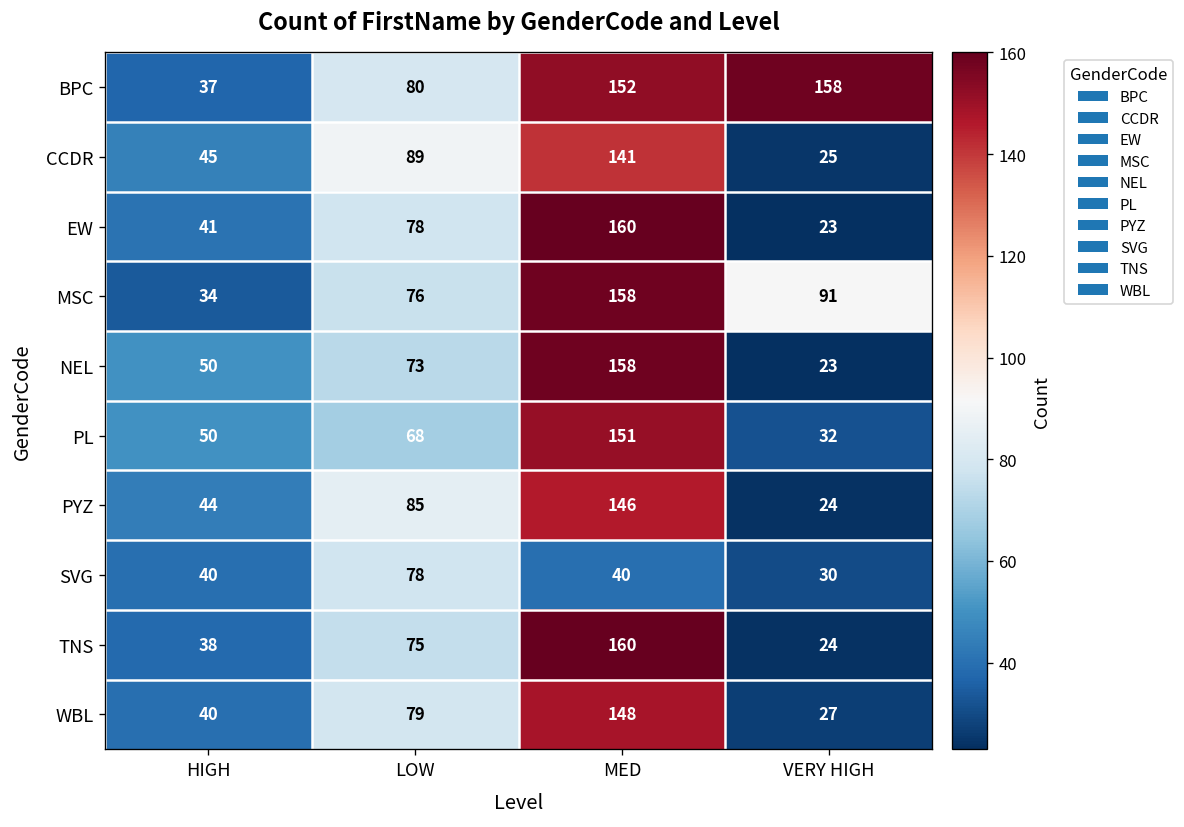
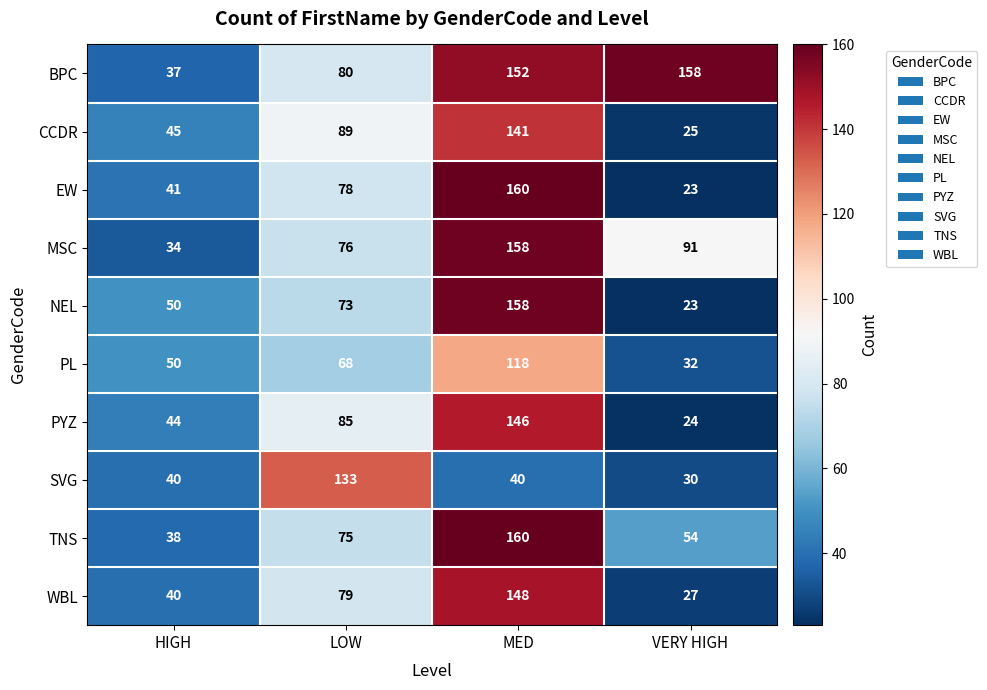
  {
    "BPC": {
      "HIGH": 37,
      "LOW": 80,
      "MED": 152,
      "VERY HIGH": 158
    },
    "CCDR": {
      "HIGH": 45,
      "LOW": 89,
      "MED": 141,
      "VERY HIGH": 25
    },
    "EW": {
      "HIGH": 41,
      "LOW": 78,
      "MED": 160,
      "VERY HIGH": 23
    },
    "MSC": {
      "HIGH": 34,
      "LOW": 76,
      "MED": 158,
      "VERY HIGH": 91
    },
    "NEL": {
      "HIGH": 50,
      "LOW": 73,
      "MED": 158,
      "VERY HIGH": 23
    },
    "PL": {
      "HIGH": 50,
      "LOW": 68,
-     "MED": 151,
+     "MED": 118,
      "VERY HIGH": 32
    },
    "PYZ": {
      "HIGH": 44,
      "LOW": 85,
      "MED": 146,
      "VERY HIGH": 24
    },
    "SVG": {
      "HIGH": 40,
-     "LOW": 78,
+     "LOW": 133,
      "MED": 40,
      "VERY HIGH": 30
    },
    "TNS": {
      "HIGH": 38,
      "LOW": 75,
      "MED": 160,
-     "VERY HIGH": 24
+     "VERY HIGH": 54
    },
    "WBL": {
      "HIGH": 40,
      "LOW": 79,
      "MED": 148,
      "VERY HIGH": 27
    }
  }
